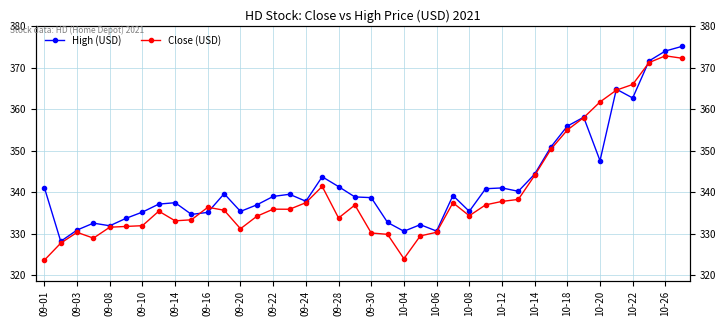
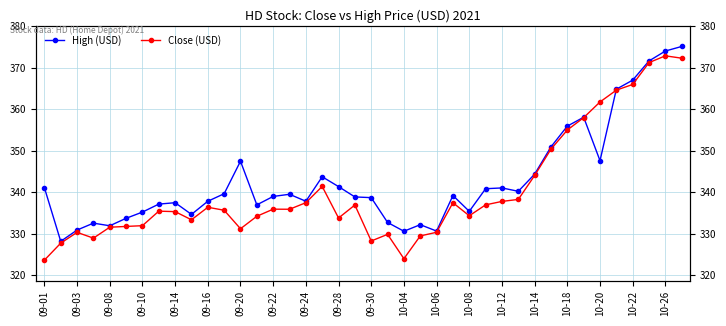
  {
    "High (USD)": {
      "09-01": 341,
      "09-10": 335,
      "09-14": 337,
-     "09-16": 335,
-     "09-20": 335,
+     "09-16": 338,
+     "09-20": 347,
      "09-22": 339,
      "09-28": 341,
      "09-30": 339,
      "10-04": 331,
      "10-08": 335,
      "10-12": 341,
      "10-18": 356,
      "10-20": 348,
-     "10-22": 363,
+     "10-22": 367,
      "10-26": 374
    },
    "Close (USD)": {
      "09-01": 324,
      "09-10": 332,
-     "09-14": 333,
+     "09-14": 335,
      "09-16": 336,
      "09-20": 331,
      "09-22": 336,
      "09-28": 334,
-     "09-30": 330,
+     "09-30": 328,
      "10-04": 324,
      "10-08": 334,
      "10-12": 338,
      "10-18": 355,
      "10-20": 362,
      "10-22": 366,
      "10-26": 373
    }
  }
